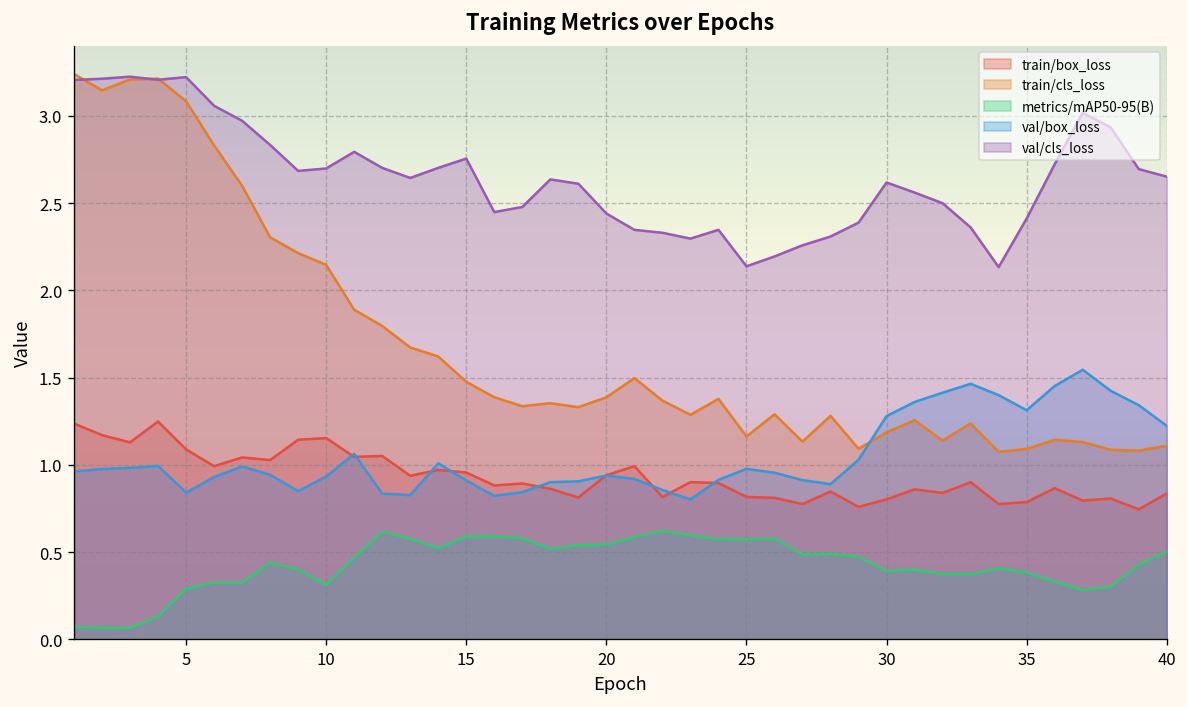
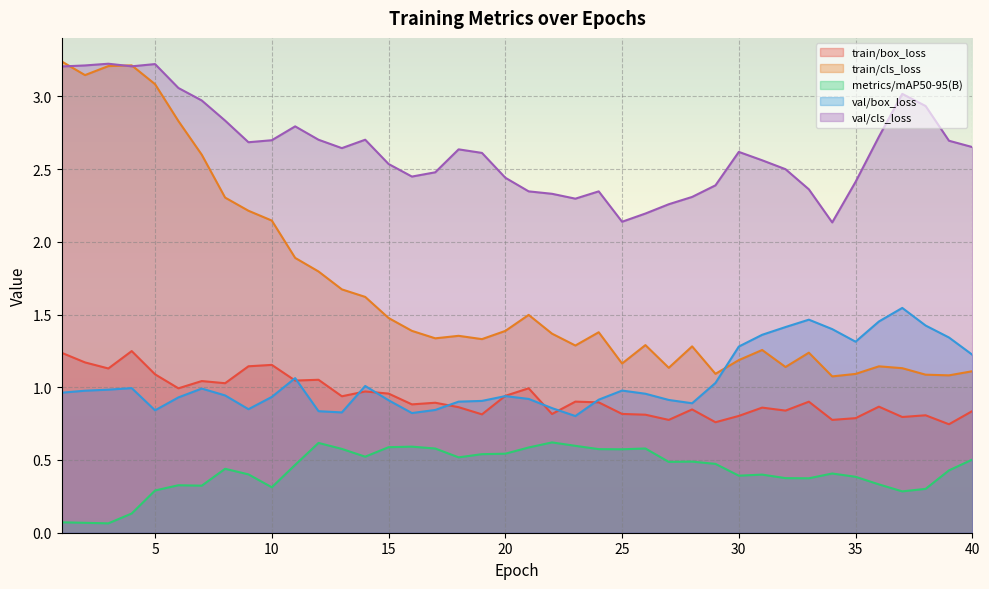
  {
    "metrics/mAP50-95(B)": {
      "5": 0.29,
      "10": 0.31,
      "15": 0.59,
      "20": 0.54,
      "25": 0.57,
      "30": 0.39,
      "35": 0.38,
      "40": 0.50
    },
    "val/box_loss": {
      "5": 0.84,
      "10": 0.93,
      "15": 0.91,
      "25": 0.98,
      "30": 1.28,
      "35": 1.31,
      "40": 1.22
    },
    "val/cls_loss": {
      "5": 3.22,
      "10": 2.70,
-     "15": 2.75,
+     "15": 2.53,
      "20": 2.44,
      "25": 2.14,
      "30": 2.62,
      "35": 2.41,
      "40": 2.65
    }
  }
